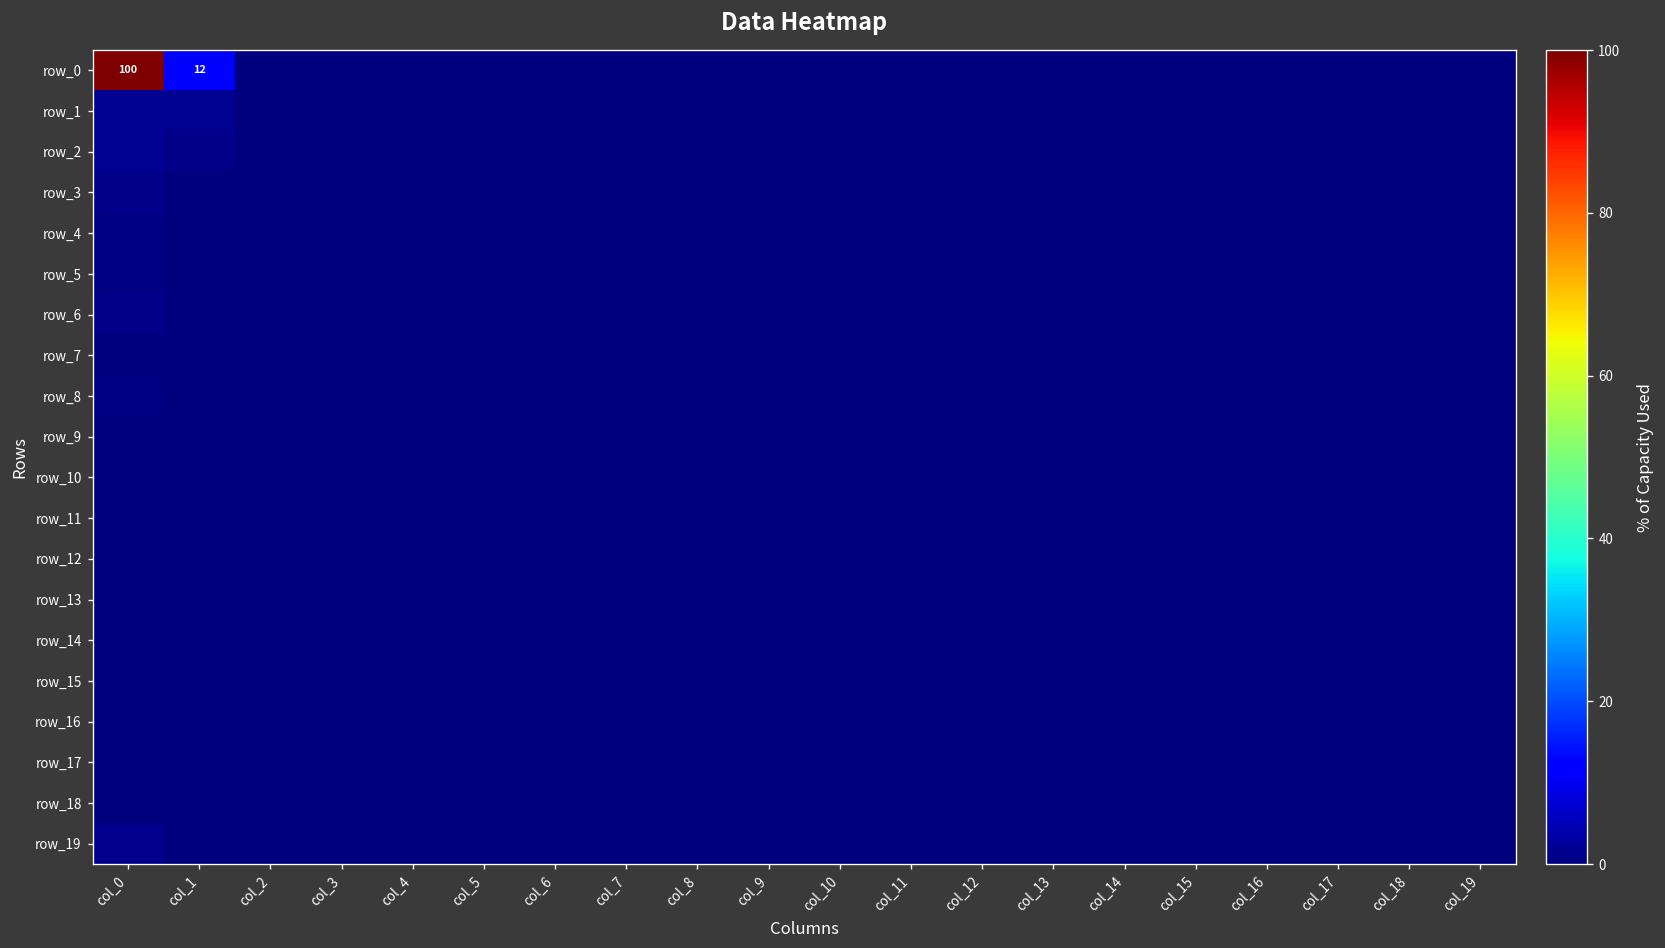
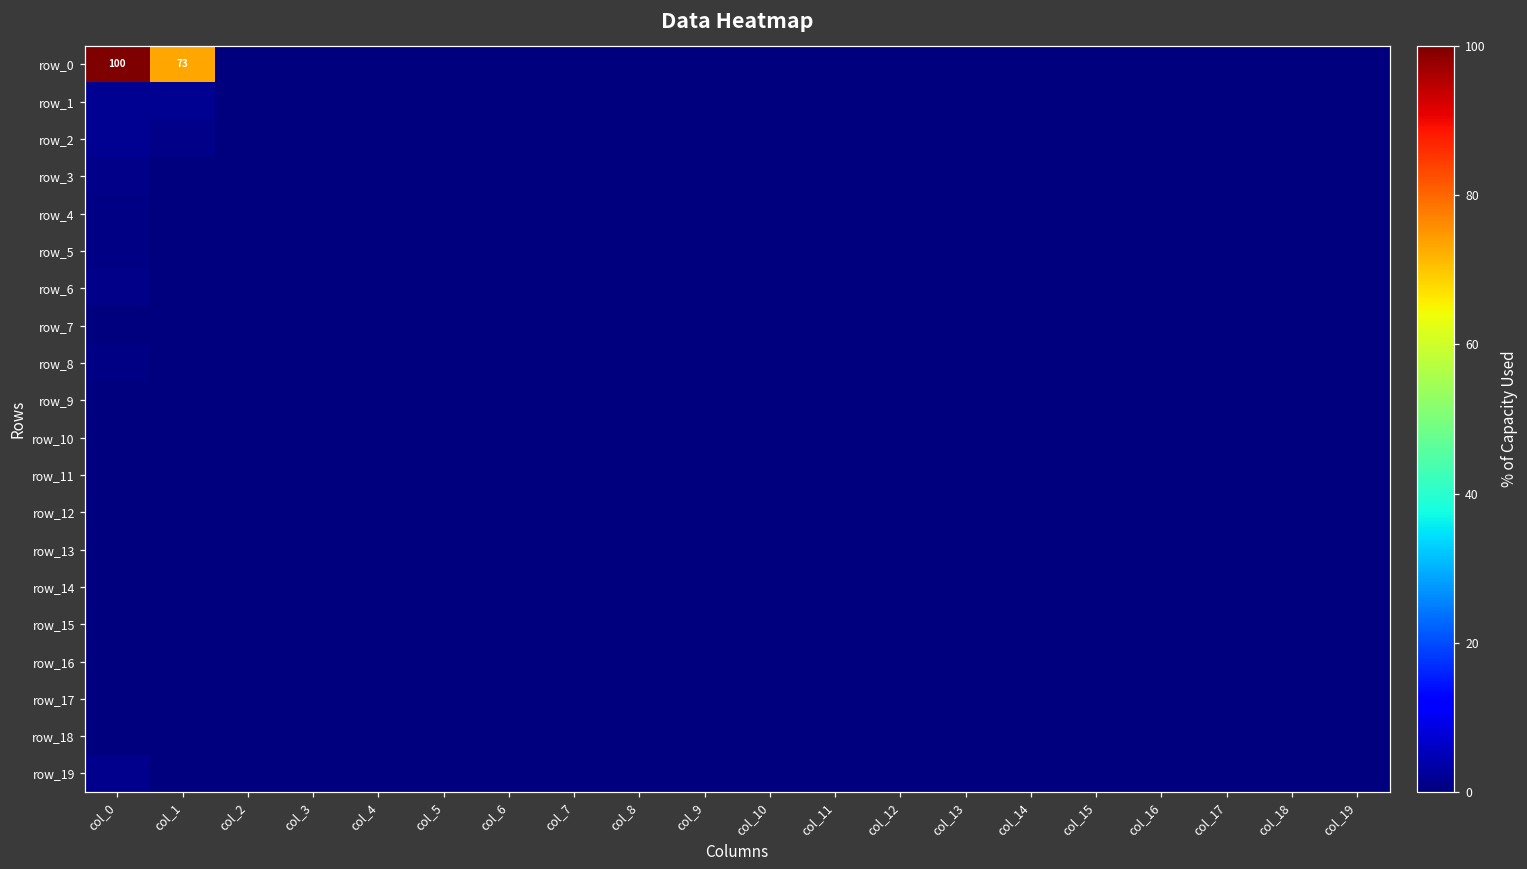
  {
    "row_0": {
      "col_0": 100,
-     "col_1": 12
+     "col_1": 73
    }
  }
